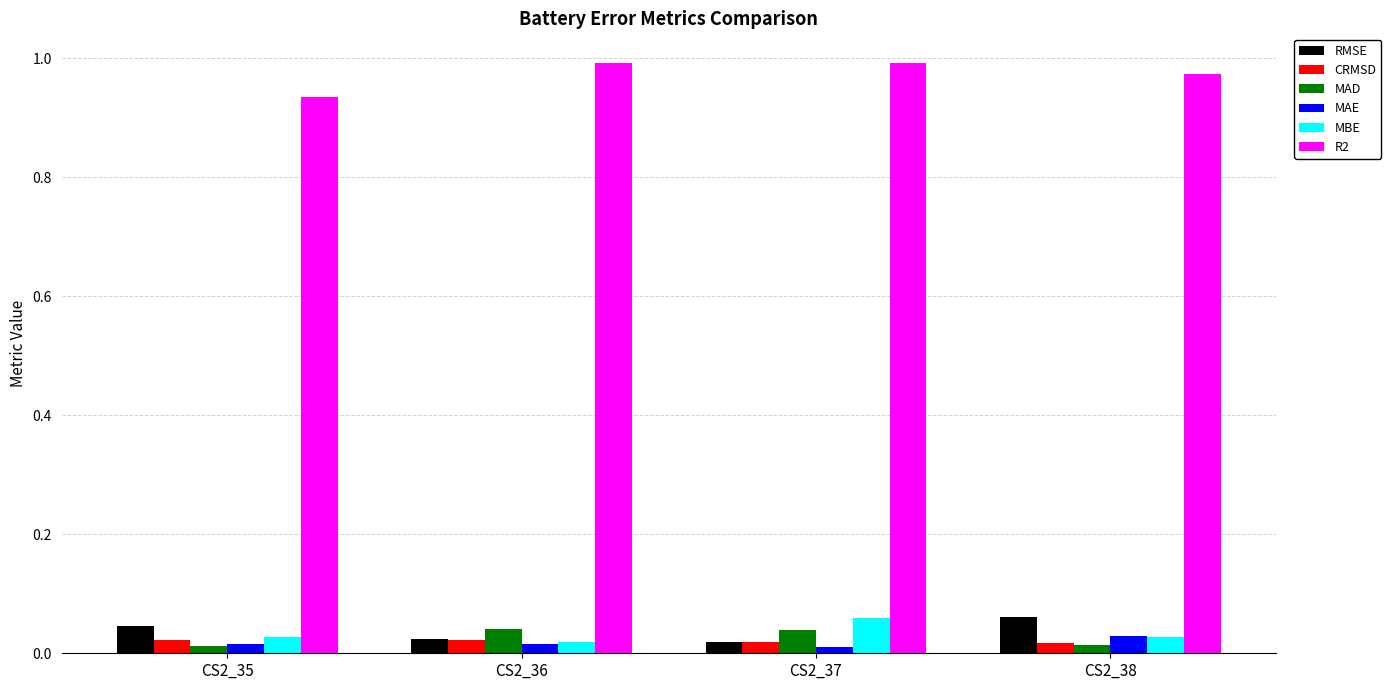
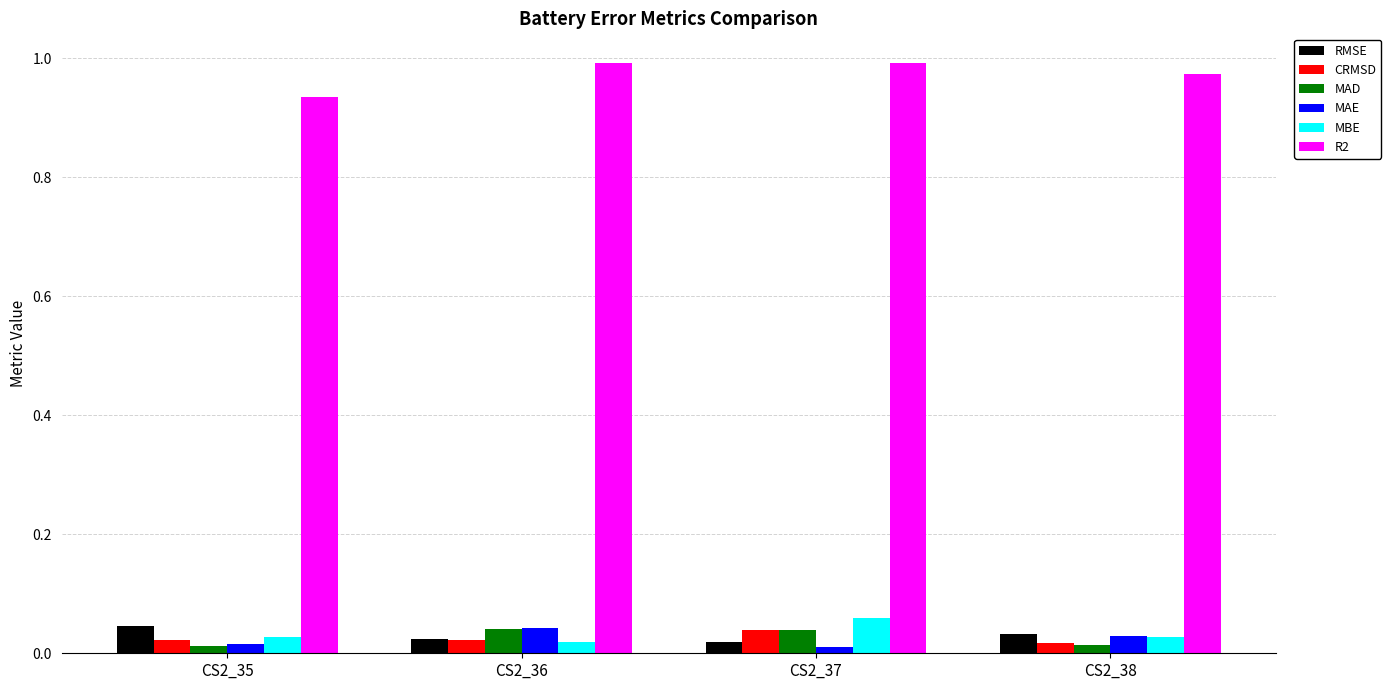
  {
    "RMSE": {
      "CS2_35": 0.05,
      "CS2_36": 0.02,
      "CS2_37": 0.02,
-     "CS2_38": 0.06
+     "CS2_38": 0.03
    },
    "CRMSD": {
      "CS2_35": 0.02,
      "CS2_36": 0.02,
-     "CS2_37": 0.02,
+     "CS2_37": 0.04,
      "CS2_38": 0.02
    },
    "MAD": {
      "CS2_35": 0.01,
      "CS2_36": 0.04,
      "CS2_37": 0.04,
      "CS2_38": 0.01
    },
    "MAE": {
      "CS2_35": 0.02,
-     "CS2_36": 0.02,
+     "CS2_36": 0.04,
      "CS2_37": 0.01,
      "CS2_38": 0.03
    },
    "MBE": {
      "CS2_35": 0.03,
      "CS2_36": 0.02,
      "CS2_37": 0.06,
      "CS2_38": 0.03
    },
    "R2": {
      "CS2_35": 0.94,
      "CS2_36": 0.99,
      "CS2_37": 0.99,
      "CS2_38": 0.97
    }
  }
